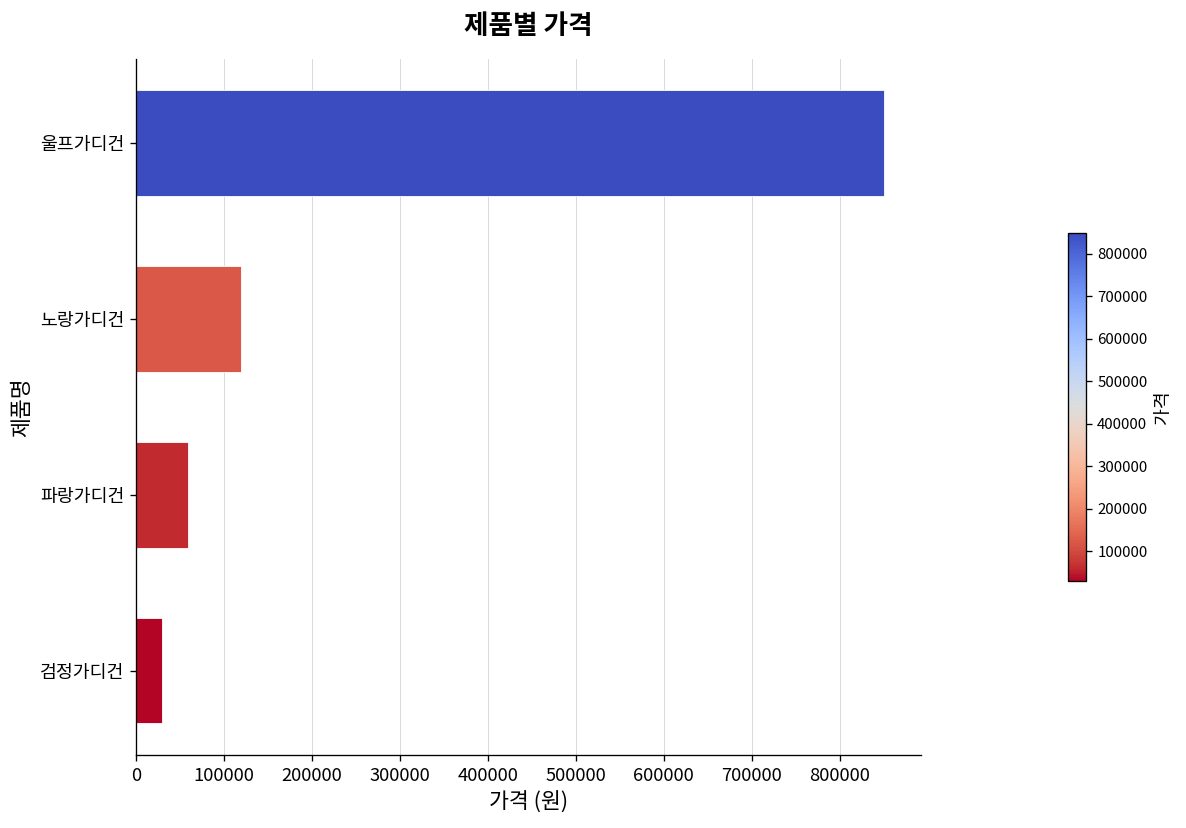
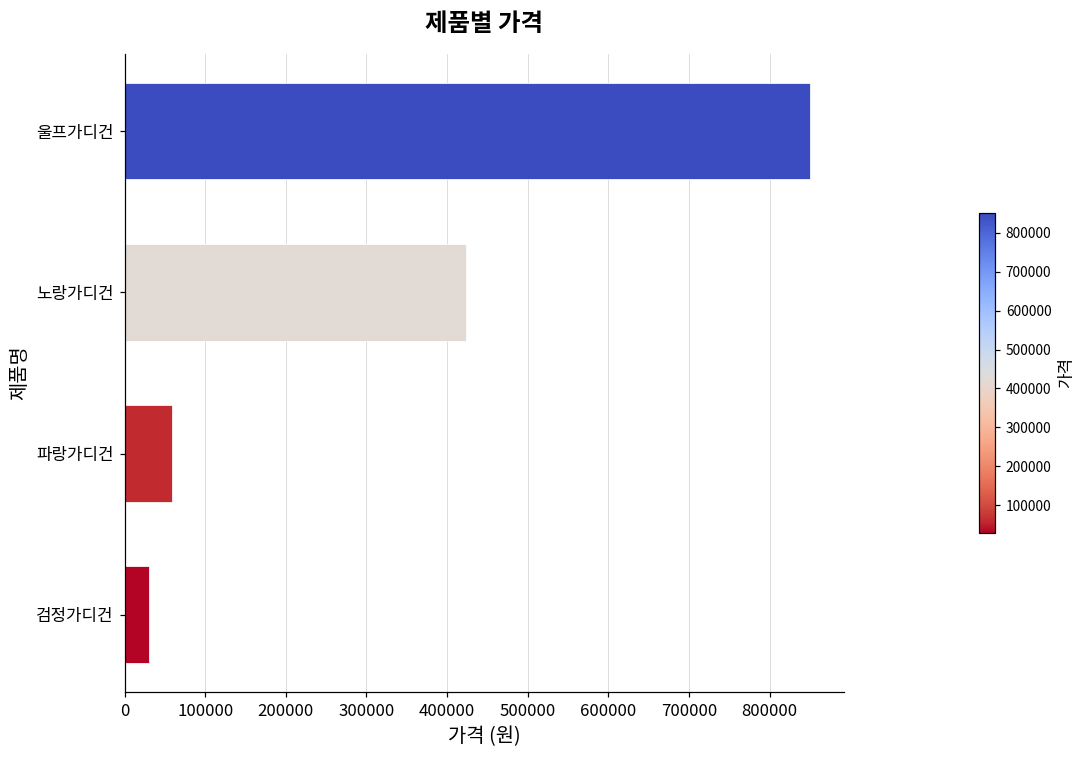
  {
    "울프가디건": 850000,
-   "노랑가디건": 120000,
+   "노랑가디건": 420000,
    "파랑가디건": 60000,
    "검정가디건": 30000
  }
